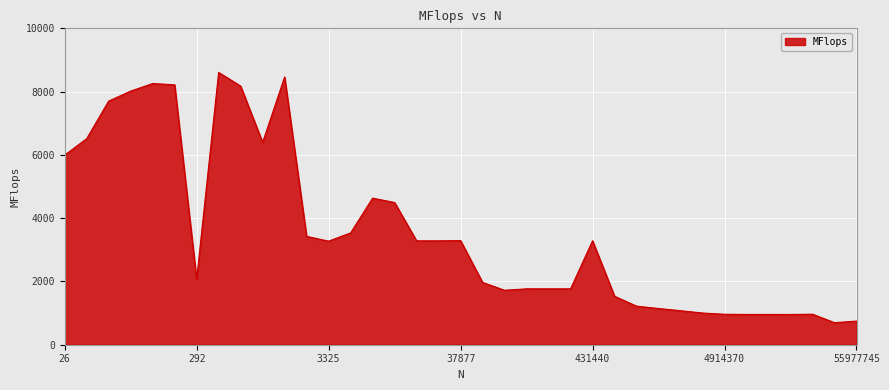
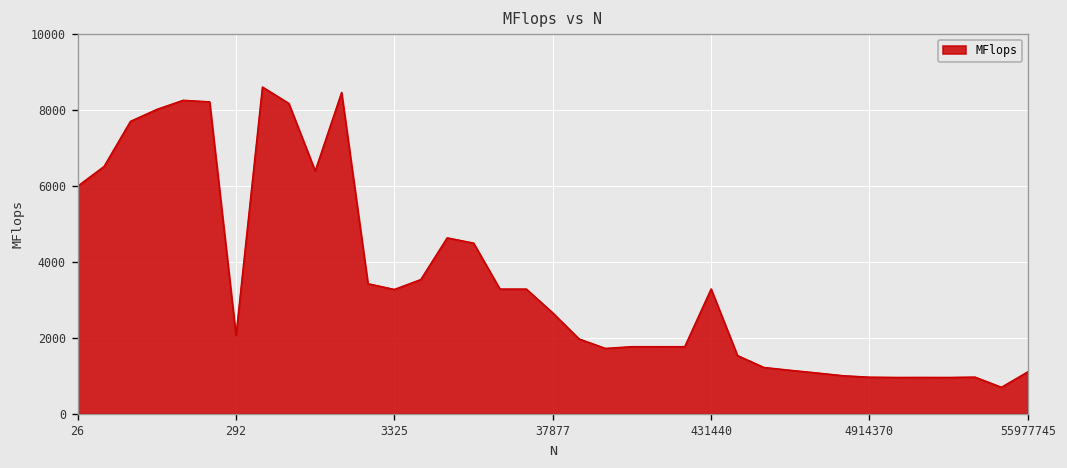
  {
    "26": 6000,
    "292": 2100,
    "3325": 3300,
-   "37877": 3300,
+   "37877": 2700,
    "431440": 3300,
    "4914370": 1000,
-   "55977745": 700
+   "55977745": 1100
  }
